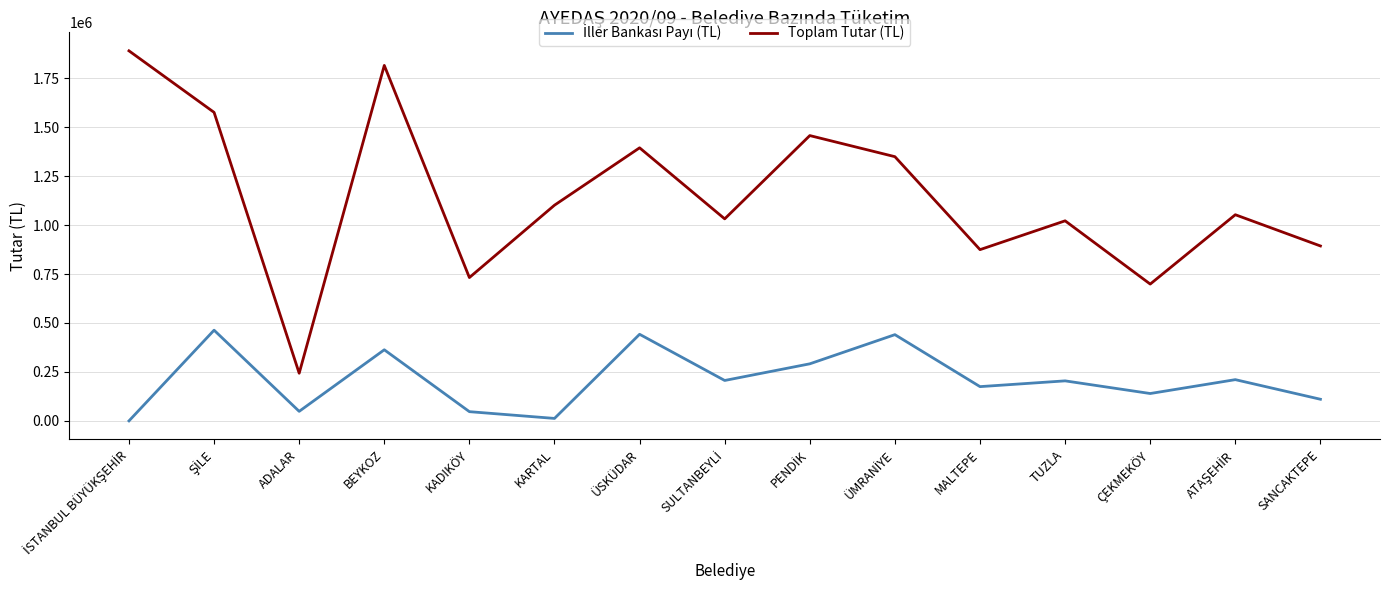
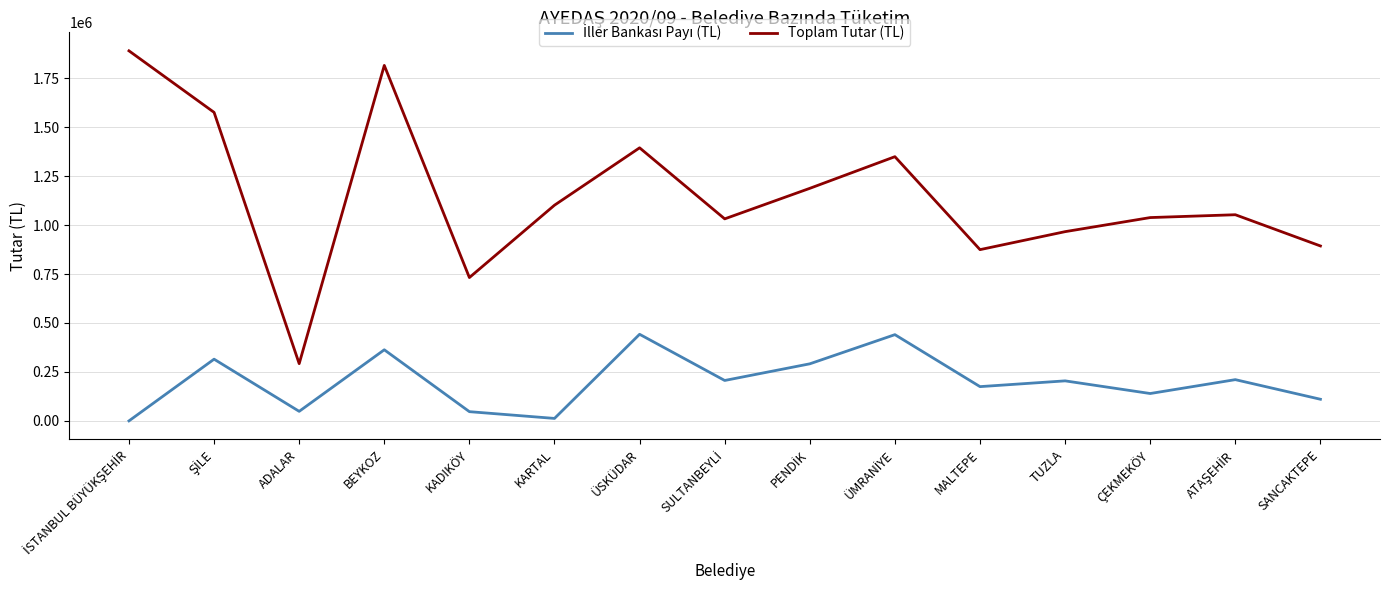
  {
    "İller Bankası Payı (TL)": {
      "İSTANBUL BÜYÜKŞEHİR": 0,
-     "ŞİLE": 460000,
+     "ŞİLE": 320000,
      "ADALAR": 50000,
      "BEYKOZ": 360000,
      "KADIKÖY": 50000,
      "KARTAL": 10000,
      "ÜSKÜDAR": 440000,
      "SULTANBEYLİ": 210000,
      "PENDİK": 290000,
      "ÜMRANİYE": 440000,
      "MALTEPE": 170000,
      "TUZLA": 200000,
      "ÇEKMEKÖY": 140000,
      "ATAŞEHİR": 210000,
      "SANCAKTEPE": 110000
    },
    "Toplam Tutar (TL)": {
      "İSTANBUL BÜYÜKŞEHİR": 1890000,
      "ŞİLE": 1580000,
-     "ADALAR": 240000,
+     "ADALAR": 290000,
      "BEYKOZ": 1820000,
      "KADIKÖY": 730000,
      "KARTAL": 1100000,
      "ÜSKÜDAR": 1390000,
      "SULTANBEYLİ": 1030000,
-     "PENDİK": 1460000,
+     "PENDİK": 1190000,
      "ÜMRANİYE": 1350000,
      "MALTEPE": 870000,
-     "TUZLA": 1020000,
-     "ÇEKMEKÖY": 700000,
+     "TUZLA": 970000,
+     "ÇEKMEKÖY": 1040000,
      "ATAŞEHİR": 1050000,
      "SANCAKTEPE": 890000
    }
  }
